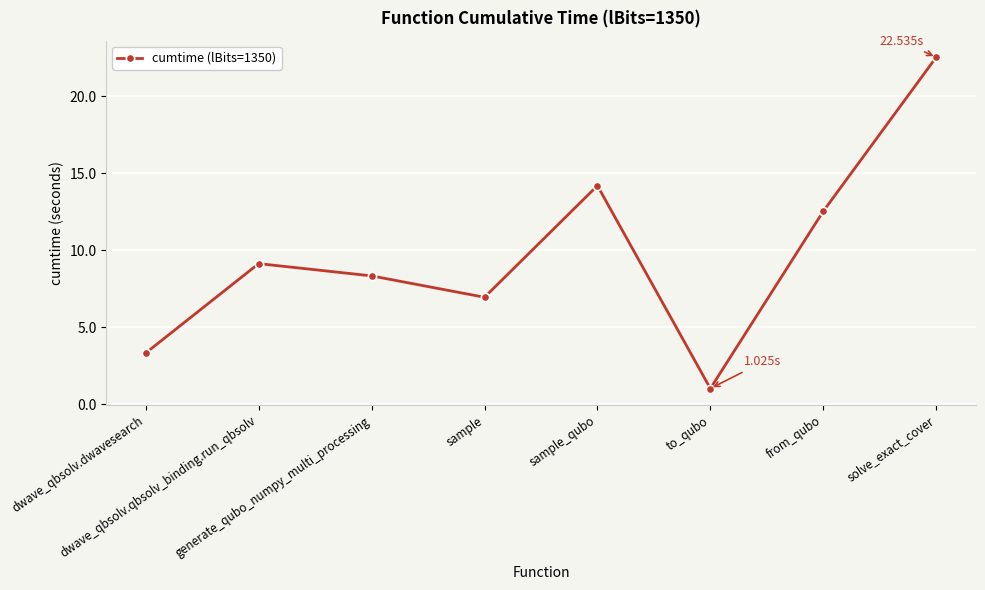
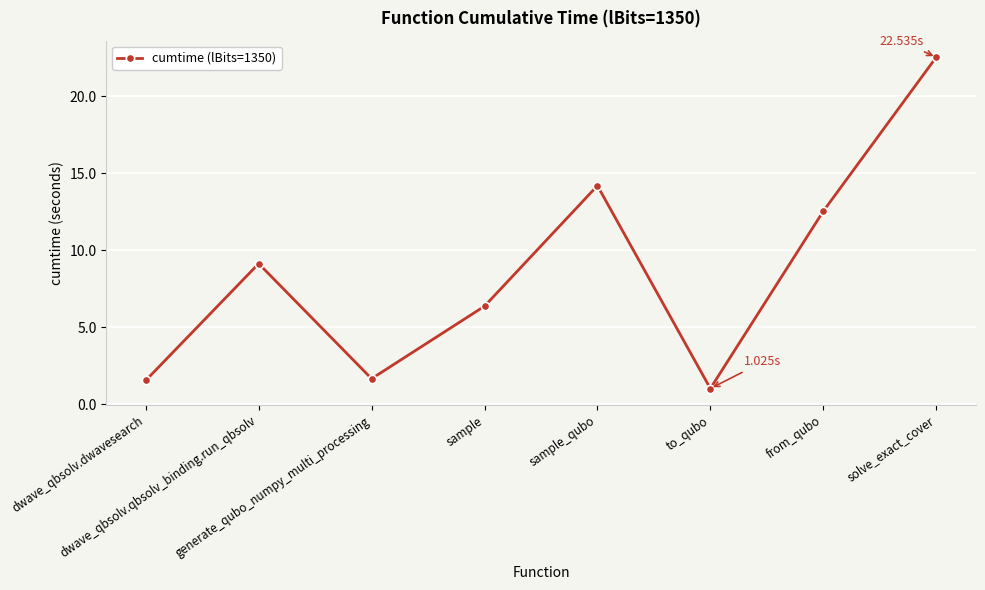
  {
-   "dwave_qbsolv.dwavesearch": 3.3,
+   "dwave_qbsolv.dwavesearch": 1.6,
    "dwave_qbsolv.qbsolv_binding.run_qbsolv": 9.1,
-   "generate_qubo_numpy_multi_processing": 8.3,
-   "sample": 7.0,
+   "generate_qubo_numpy_multi_processing": 1.7,
+   "sample": 6.4,
    "sample_qubo": 14.2,
    "from_qubo": 12.5
  }
